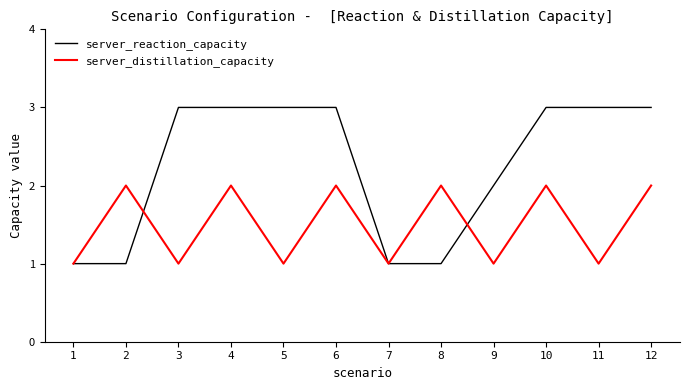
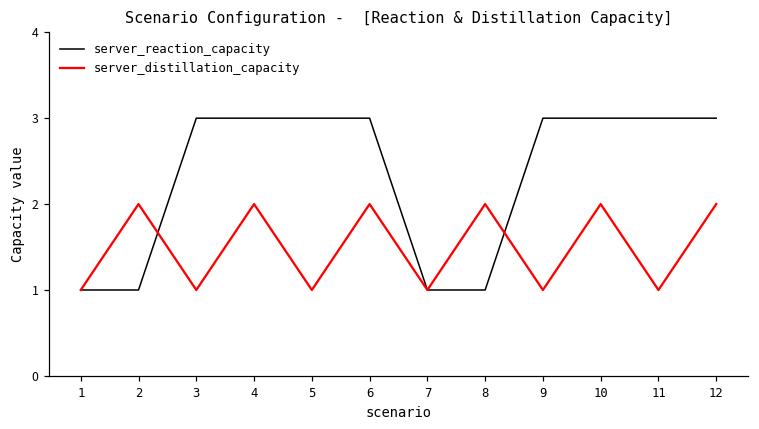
  {
    "server_reaction_capacity": {
      "2": 1,
      "3": 3,
      "4": 3,
      "5": 3,
      "6": 3,
      "8": 1,
-     "9": 2,
+     "9": 3,
      "10": 3,
      "11": 3,
      "12": 3
    },
    "server_distillation_capacity": {
      "2": 2,
      "3": 1,
      "4": 2,
      "5": 1,
      "6": 2,
      "8": 2,
      "9": 1,
      "10": 2,
      "11": 1,
      "12": 2
    }
  }
